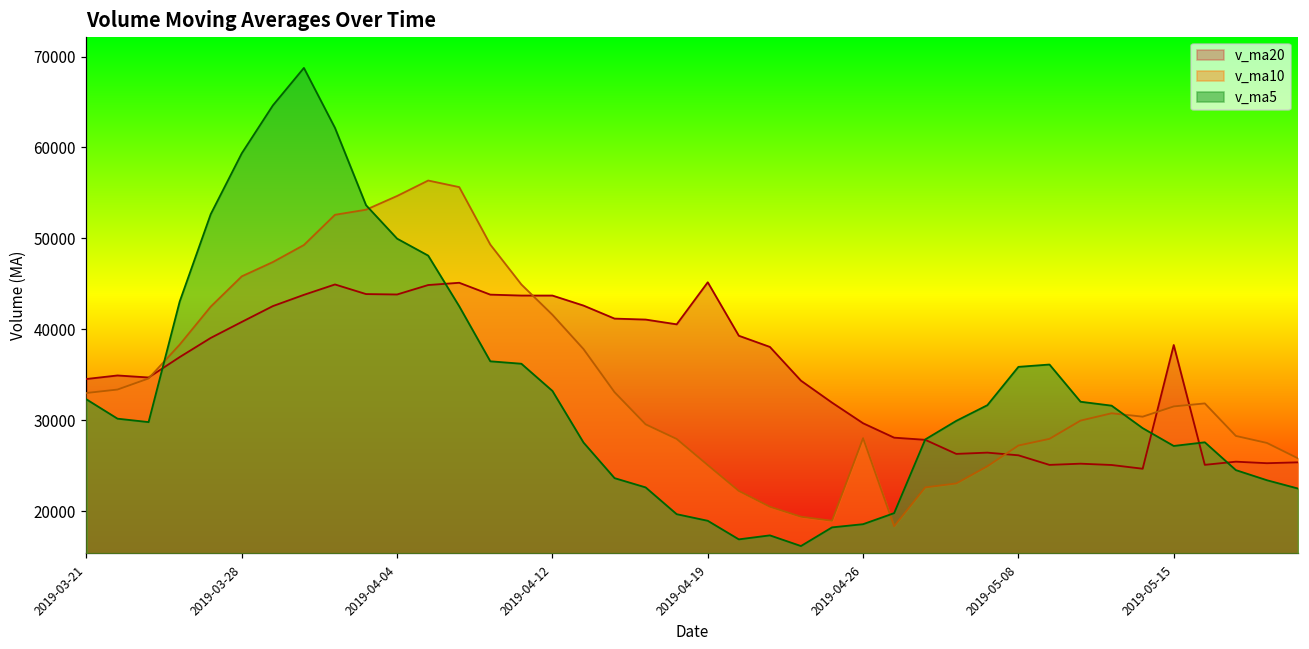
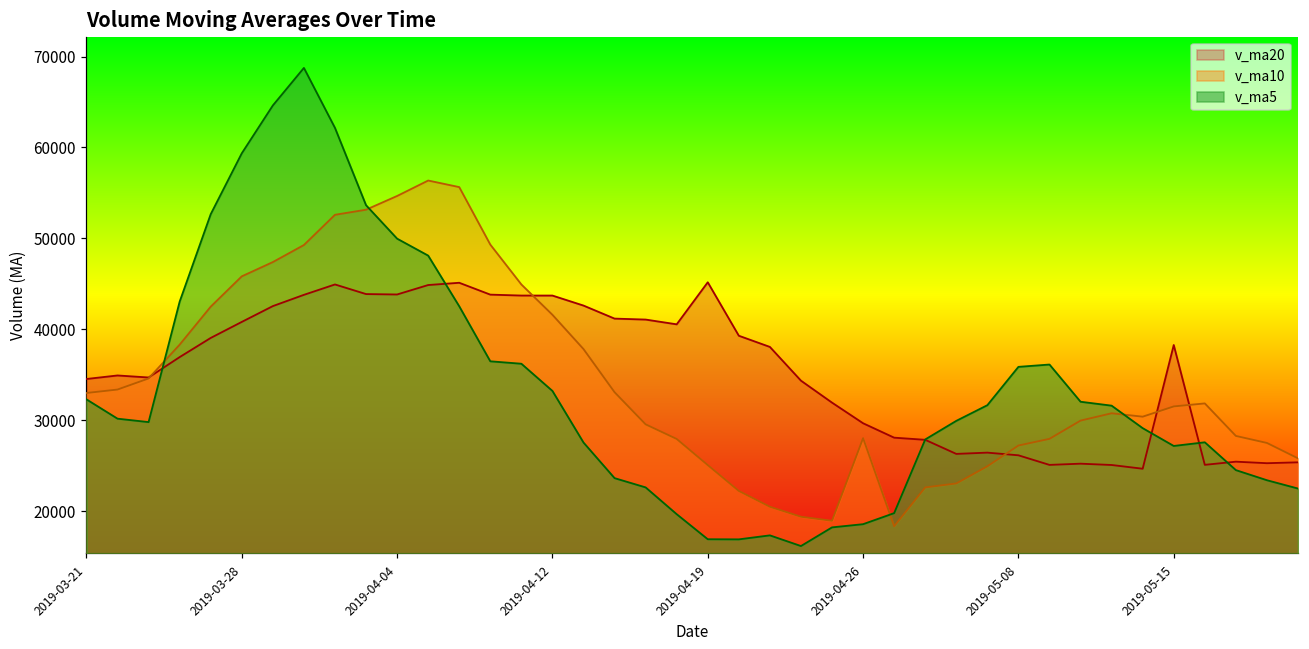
  {
    "v_ma20": {
      "2019-03-21": 35000,
      "2019-03-28": 41000,
      "2019-04-04": 44000,
      "2019-04-12": 44000,
      "2019-04-19": 45000,
      "2019-04-26": 30000,
      "2019-05-08": 26000,
      "2019-05-15": 38000
    },
    "v_ma10": {
      "2019-03-21": 33000,
      "2019-03-28": 46000,
      "2019-04-04": 55000,
      "2019-04-12": 42000,
      "2019-04-19": 25000,
      "2019-04-26": 28000,
      "2019-05-08": 27000,
      "2019-05-15": 32000
    },
    "v_ma5": {
      "2019-03-21": 32000,
      "2019-03-28": 59000,
      "2019-04-04": 50000,
      "2019-04-12": 33000,
-     "2019-04-19": 19000,
+     "2019-04-19": 17000,
      "2019-04-26": 19000,
      "2019-05-08": 36000,
      "2019-05-15": 27000
    }
  }
